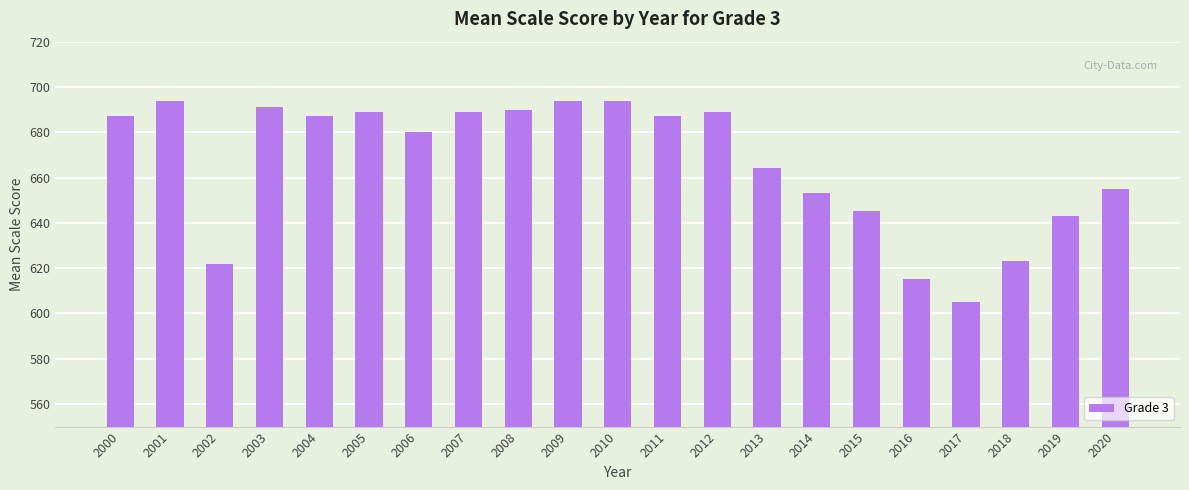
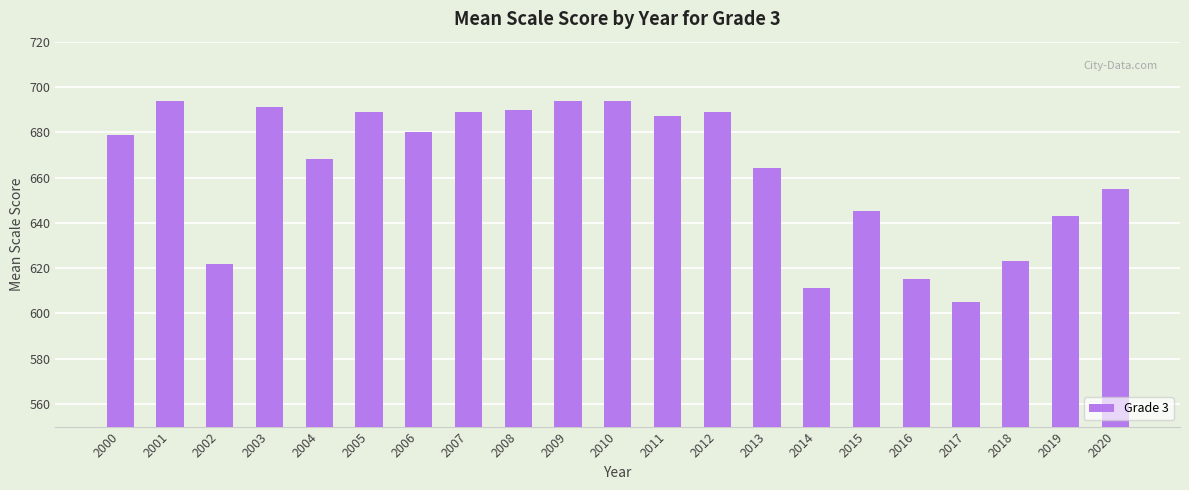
  {
-   "2000": 687,
+   "2000": 679,
    "2001": 694,
    "2002": 622,
    "2003": 691,
-   "2004": 687,
+   "2004": 668,
    "2005": 689,
    "2006": 680,
    "2007": 689,
    "2008": 690,
    "2009": 694,
    "2010": 694,
    "2011": 687,
    "2012": 689,
    "2013": 664,
-   "2014": 653,
+   "2014": 611,
    "2015": 645,
    "2016": 615,
    "2017": 605,
    "2018": 623,
    "2019": 643,
    "2020": 655
  }
